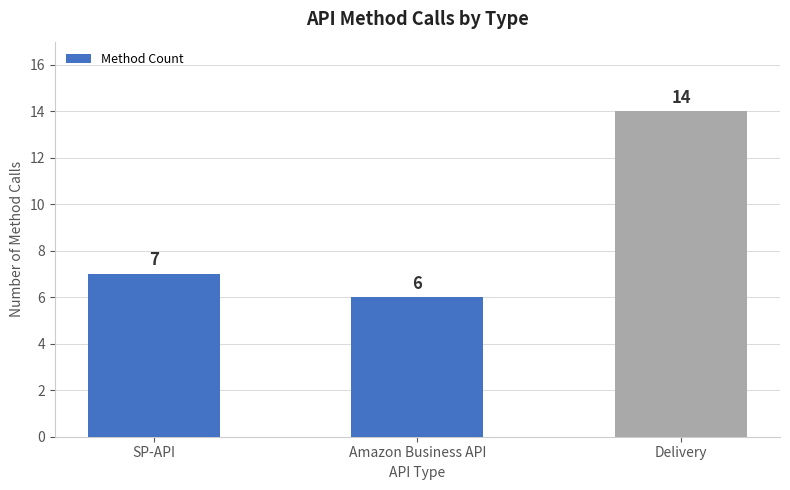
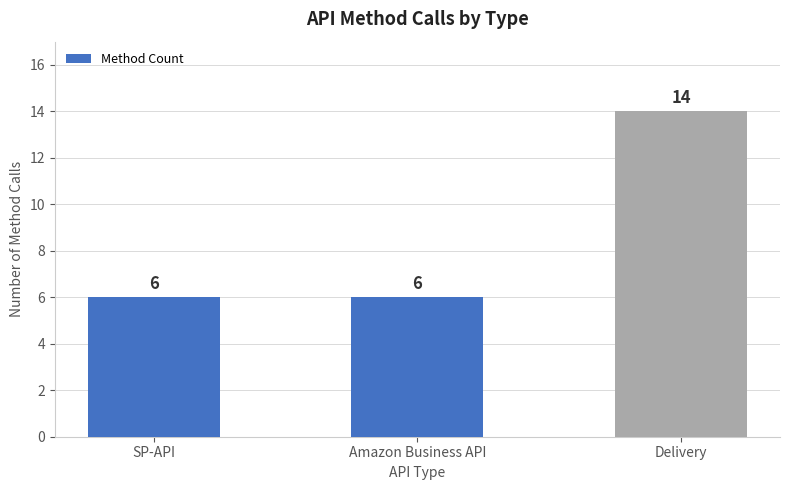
  {
-   "SP-API": 7,
+   "SP-API": 6,
    "Amazon Business API": 6,
    "Delivery": 14
  }
